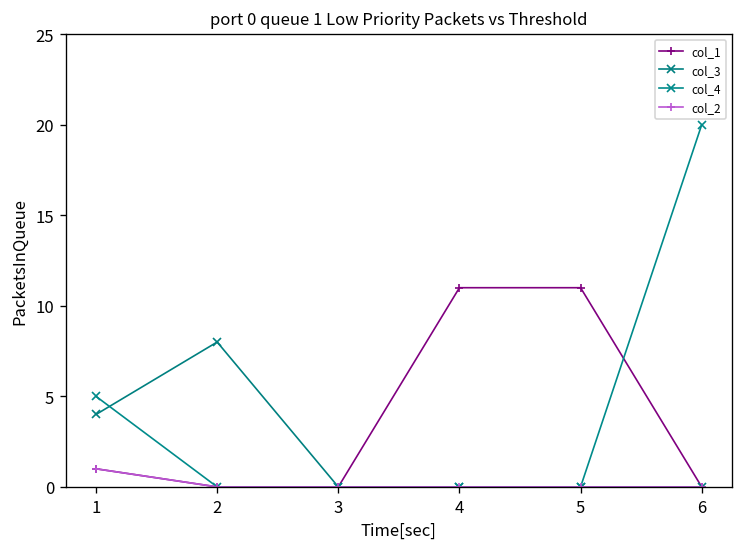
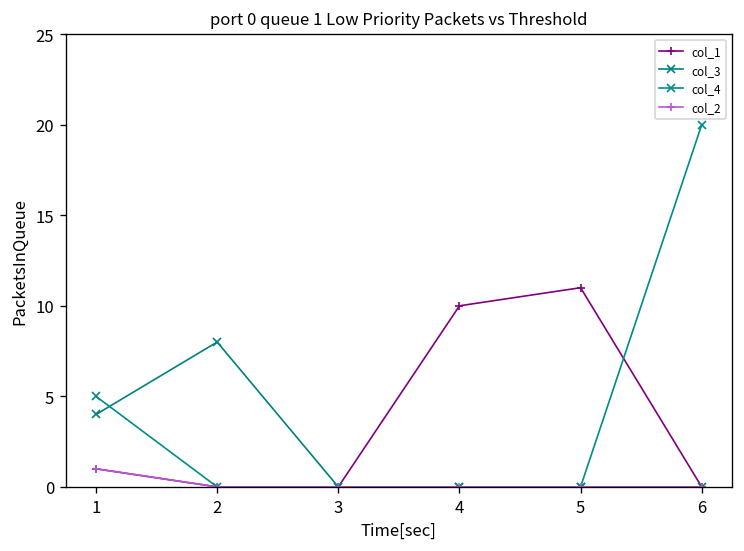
  {
    "col_1": {
-     "4": 11,
+     "4": 10,
      "5": 11
    }
  }
